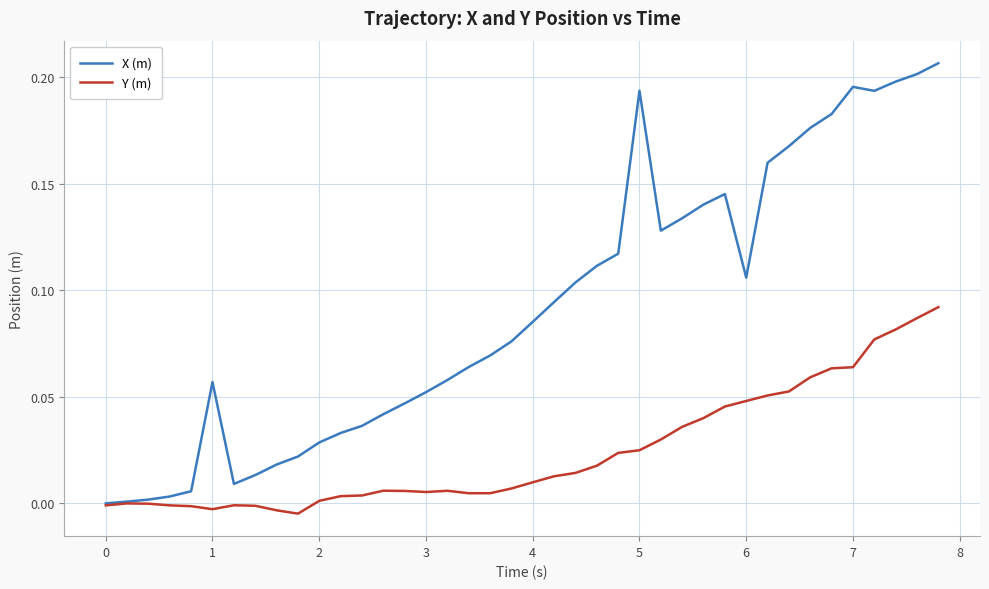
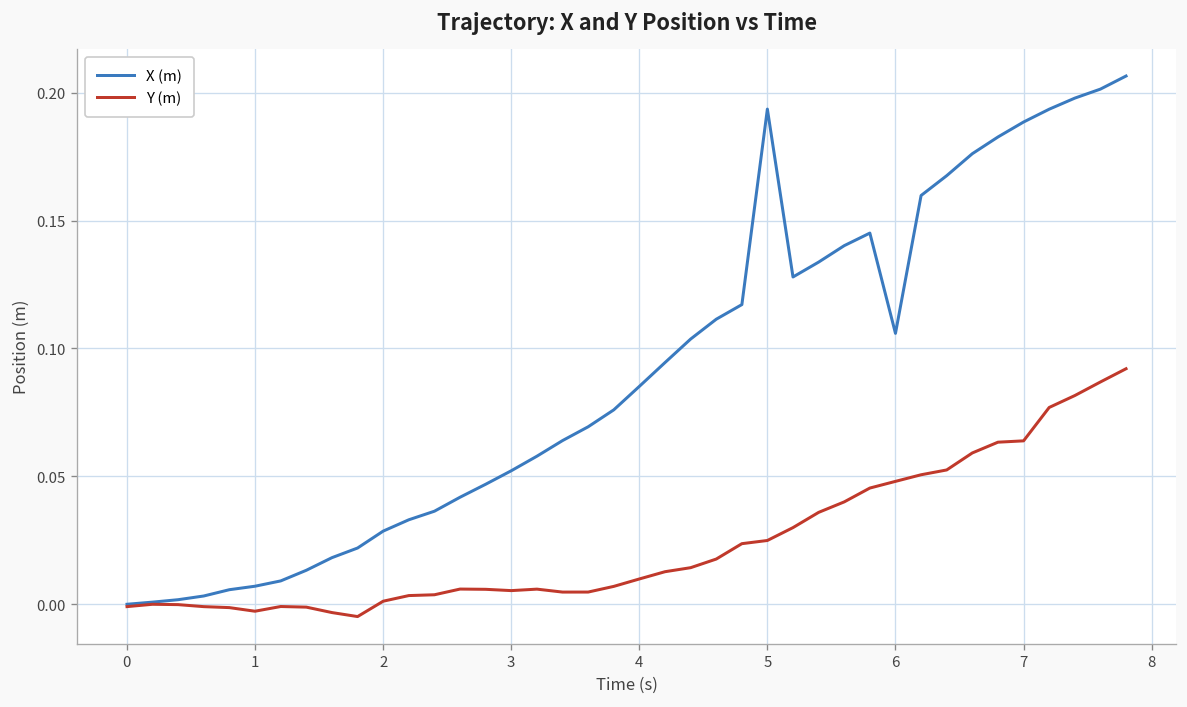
  {
    "X (m)": {
-     "1": 0.057,
+     "1": 0.007,
      "2": 0.029,
      "3": 0.052,
      "4": 0.085,
      "5": 0.194,
      "6": 0.106,
-     "7": 0.195
+     "7": 0.189
    },
    "Y (m)": {
      "1": -0.003,
      "2": 0.001,
      "3": 0.005,
      "4": 0.010,
      "5": 0.025,
      "6": 0.048,
      "7": 0.064
    }
  }
